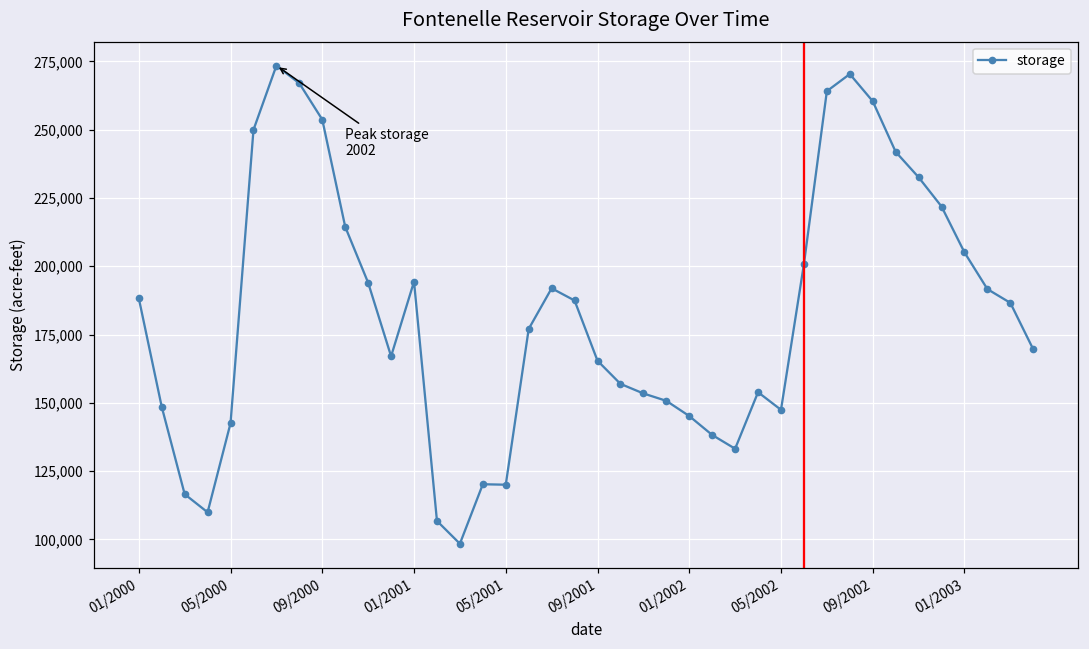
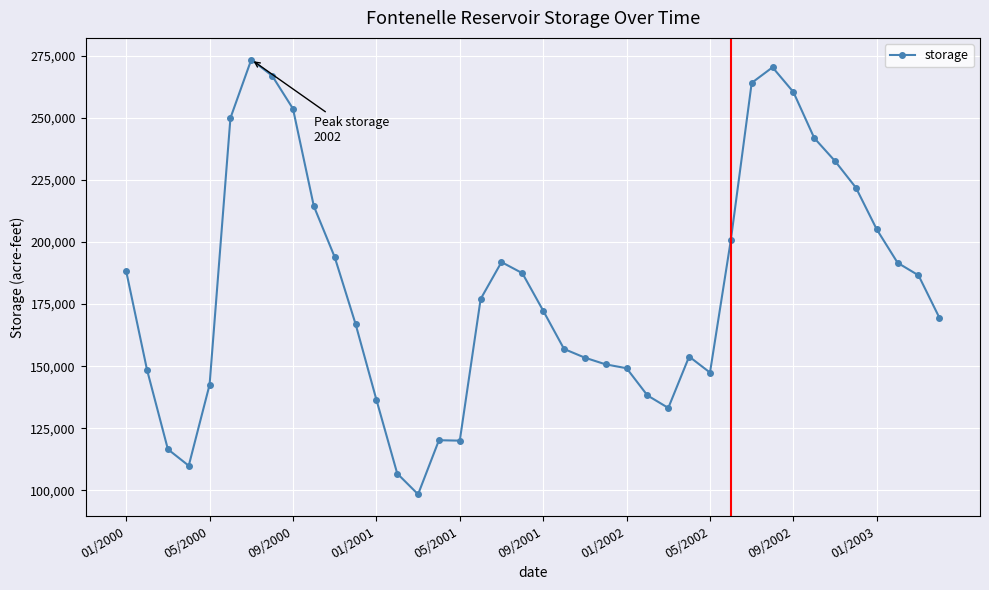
  {
    "01/2000": "188,000",
    "05/2000": "143,000",
-   "01/2001": "194,000",
+   "01/2001": "137,000",
    "05/2001": "120,000",
-   "09/2001": "165,000",
-   "01/2002": "145,000",
+   "09/2001": "172,000",
+   "01/2002": "149,000",
    "05/2002": "147,000",
    "09/2002": "260,000",
    "01/2003": "205,000"
  }
